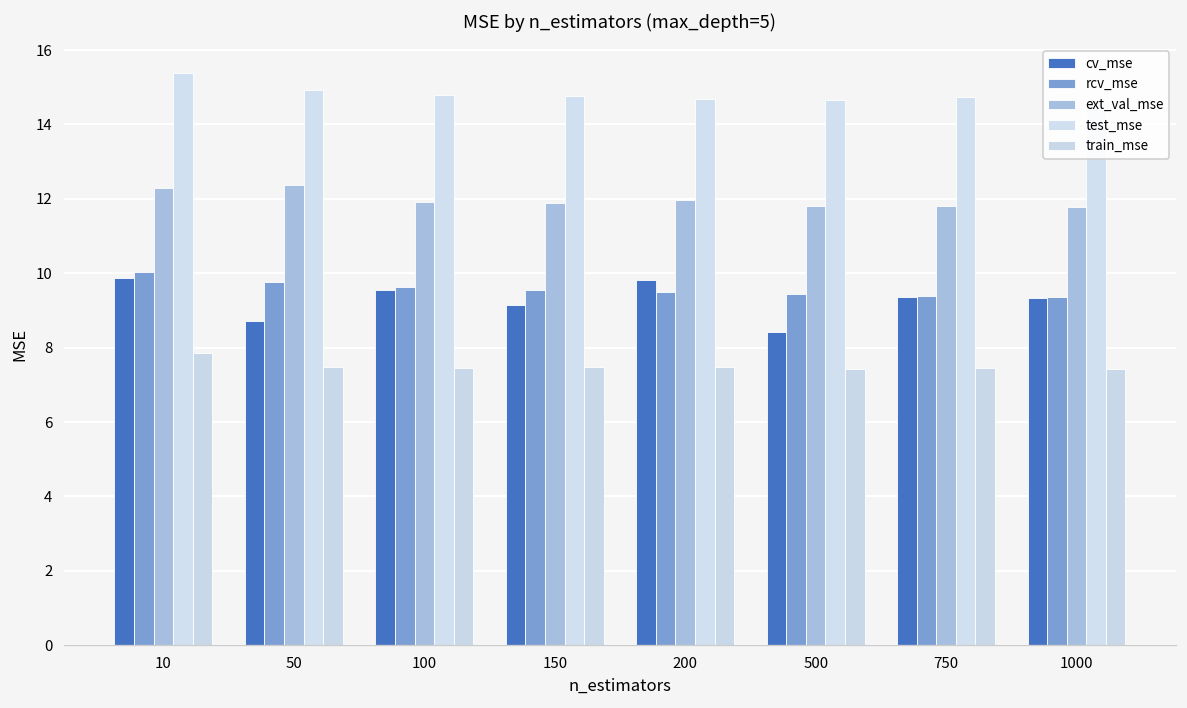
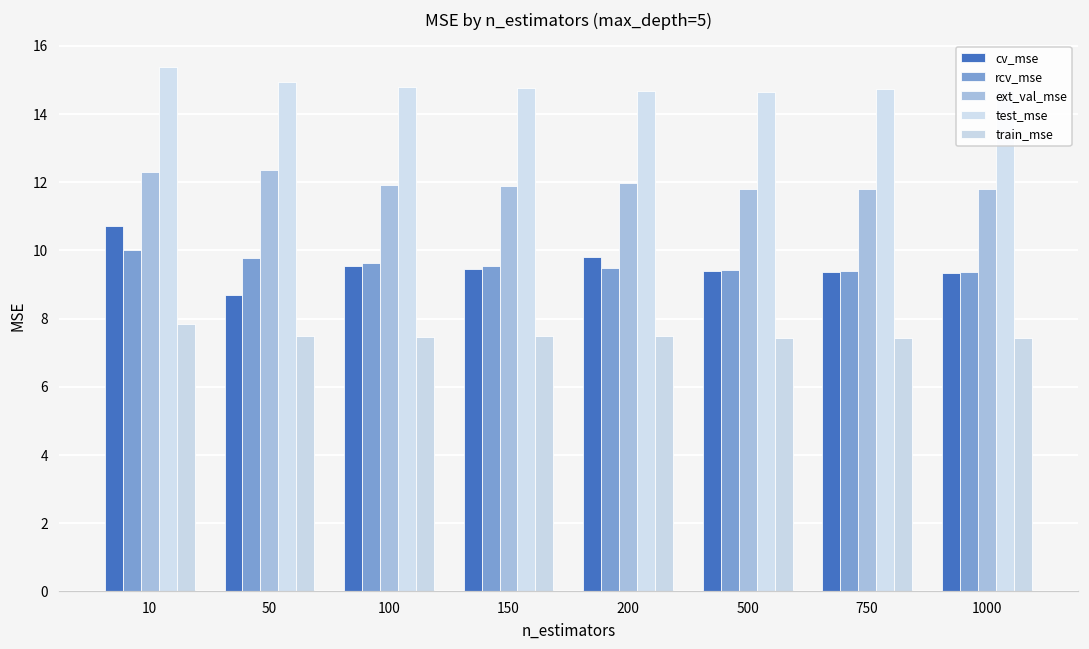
  {
    "cv_mse": {
-     "10": 9.9,
+     "10": 10.7,
      "50": 8.7,
      "100": 9.5,
-     "150": 9.1,
+     "150": 9.5,
      "200": 9.8,
-     "500": 8.4,
+     "500": 9.4,
      "750": 9.4,
      "1000": 9.3
    }
  }
